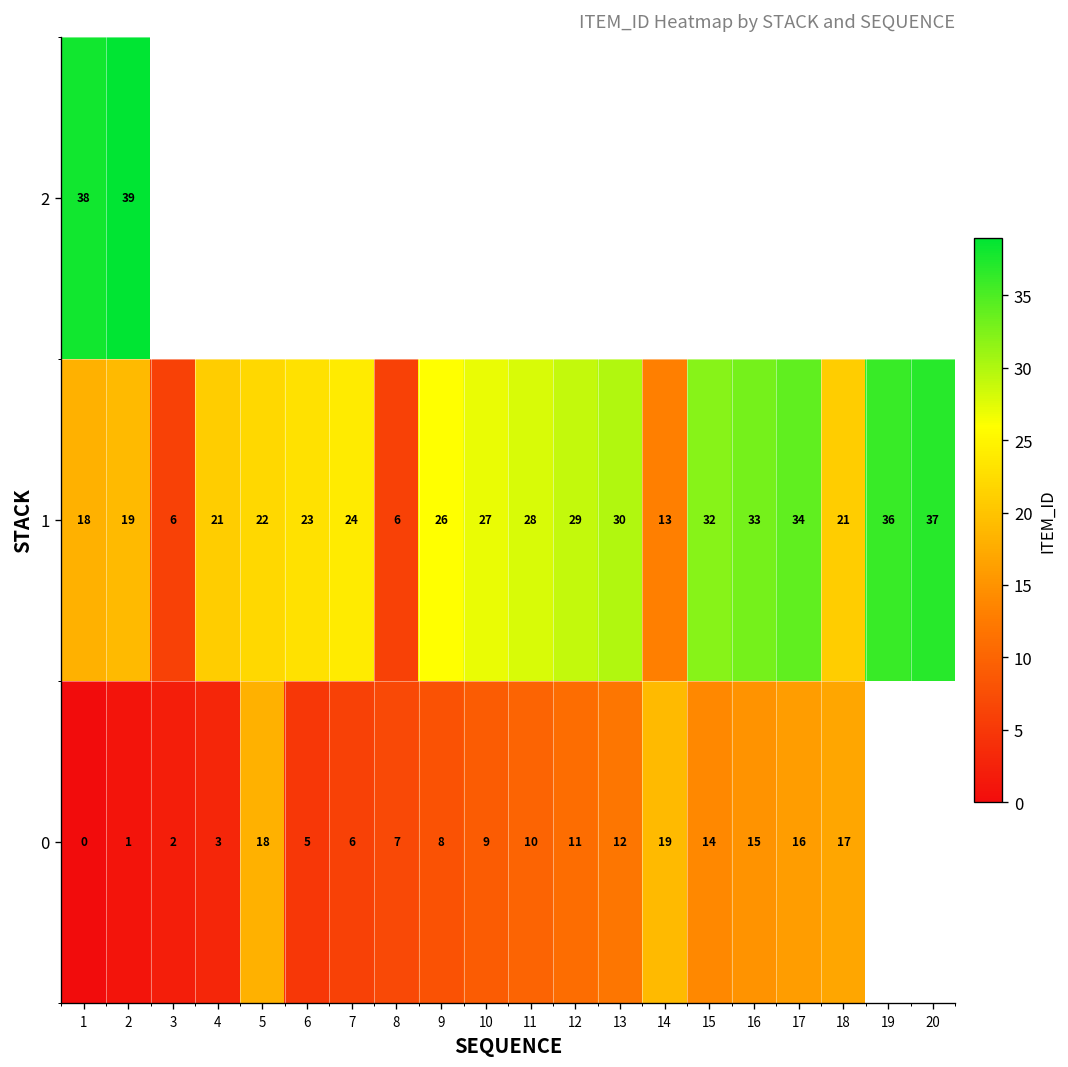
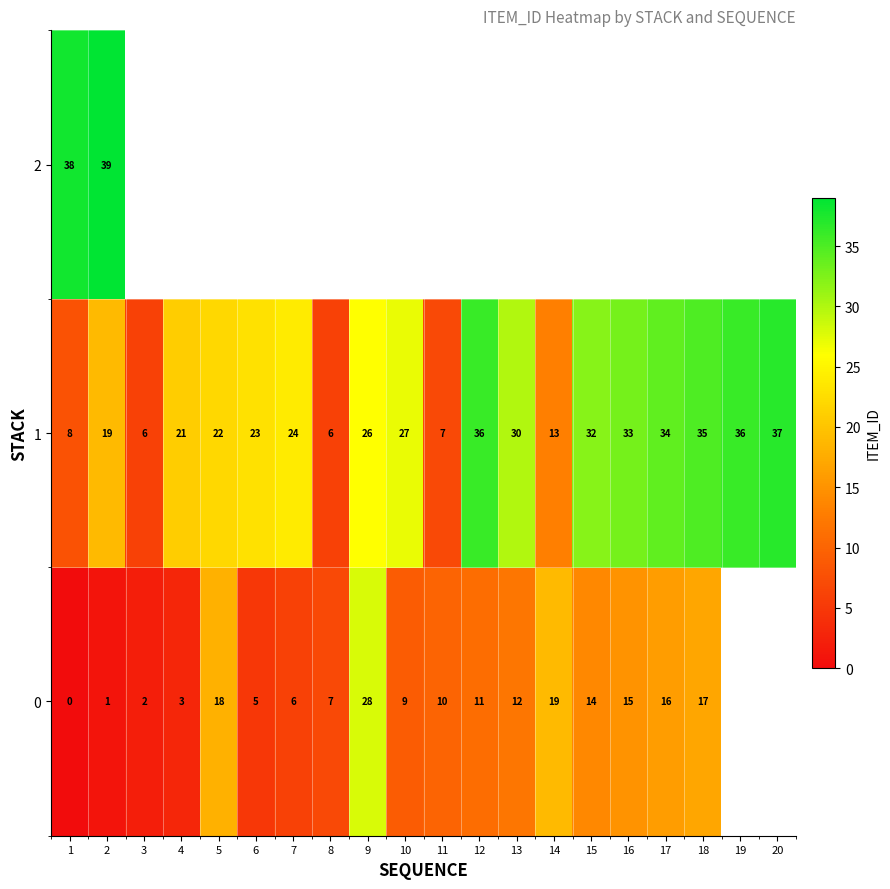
  {
    "2": {
      "1": 38,
      "2": 39
    },
    "1": {
-     "1": 18,
+     "1": 8,
      "2": 19,
      "3": 6,
      "4": 21,
      "5": 22,
      "6": 23,
      "7": 24,
      "8": 6,
      "9": 26,
      "10": 27,
-     "11": 28,
-     "12": 29,
+     "11": 7,
+     "12": 36,
      "13": 30,
      "14": 13,
      "15": 32,
      "16": 33,
      "17": 34,
-     "18": 21,
+     "18": 35,
      "19": 36,
      "20": 37
    },
    "0": {
      "1": 0,
      "2": 1,
      "3": 2,
      "4": 3,
      "5": 18,
      "6": 5,
      "7": 6,
      "8": 7,
-     "9": 8,
+     "9": 28,
      "10": 9,
      "11": 10,
      "12": 11,
      "13": 12,
      "14": 19,
      "15": 14,
      "16": 15,
      "17": 16,
      "18": 17
    }
  }
